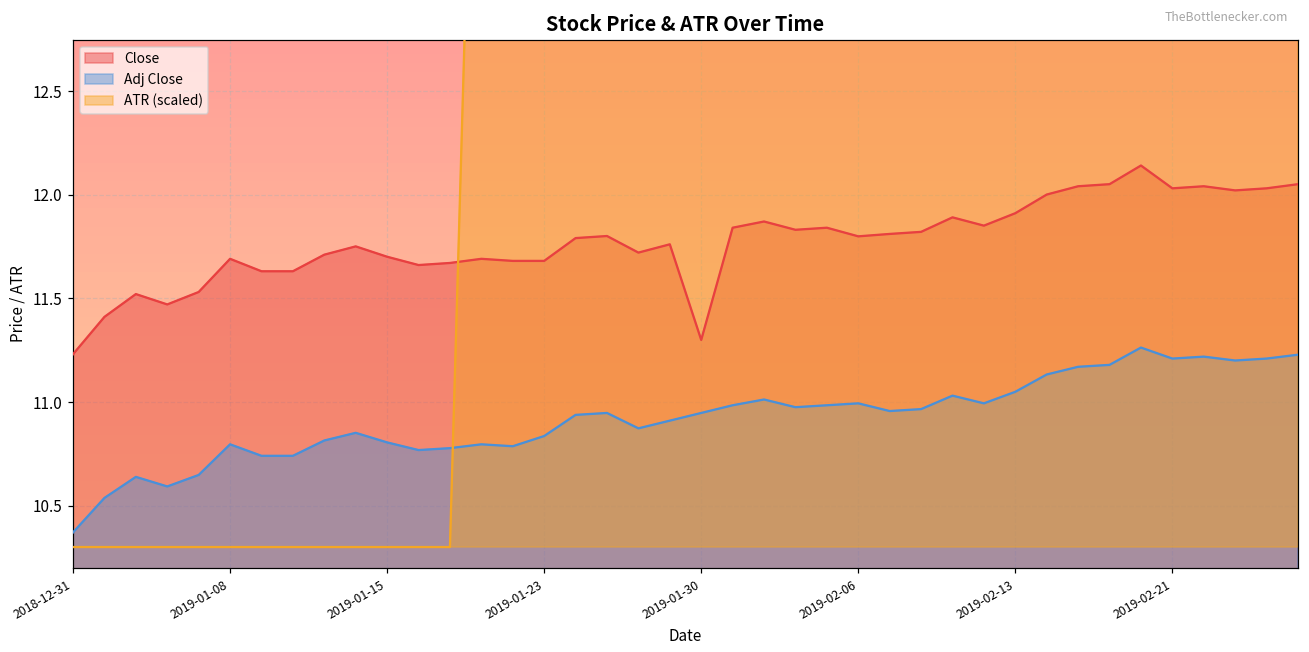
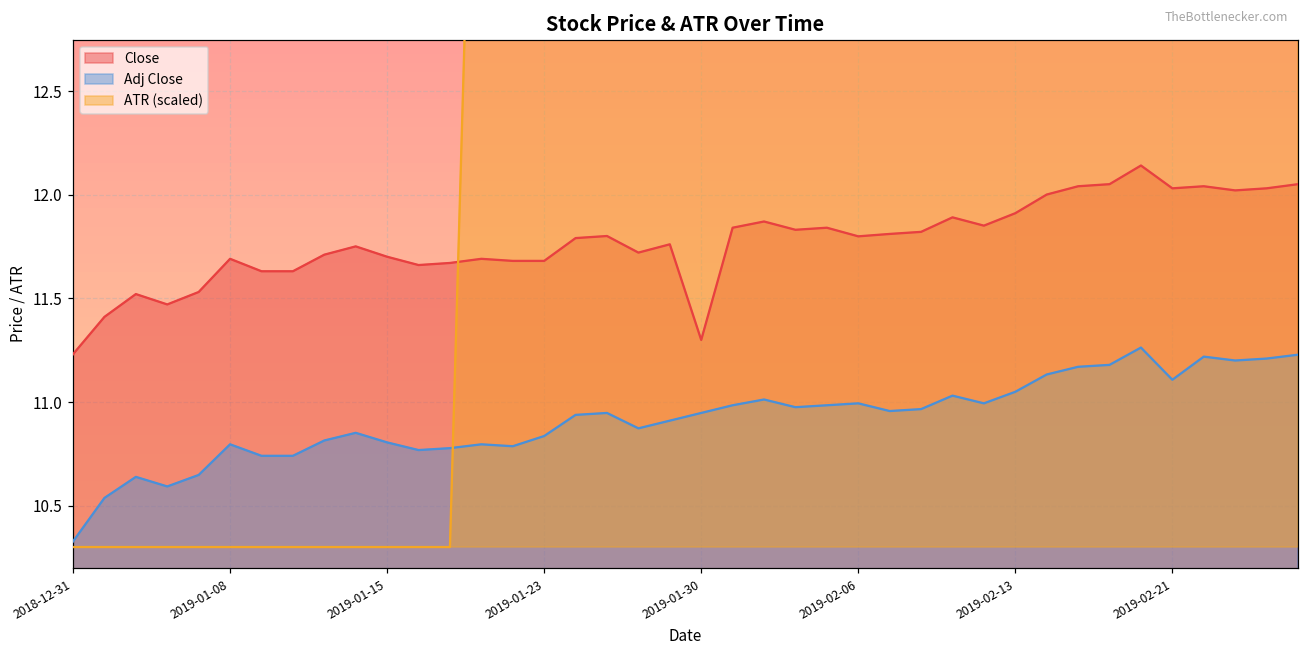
  {
    "Close": {
      "2018-12-31": 11.23,
      "2019-01-08": 11.69,
      "2019-01-15": 11.70,
      "2019-01-23": 11.68,
      "2019-01-30": 11.30,
      "2019-02-06": 11.80,
      "2019-02-13": 11.91,
      "2019-02-21": 12.03
    },
    "Adj Close": {
-     "2018-12-31": 10.37,
+     "2018-12-31": 10.33,
      "2019-01-08": 10.80,
      "2019-01-15": 10.80,
      "2019-01-23": 10.84,
      "2019-01-30": 10.95,
      "2019-02-06": 10.99,
      "2019-02-13": 11.05,
-     "2019-02-21": 11.21
+     "2019-02-21": 11.11
    },
    "ATR (scaled)": {
      "2018-12-31": 0.00,
      "2019-01-08": 0.00,
      "2019-01-15": 0.00
    }
  }
